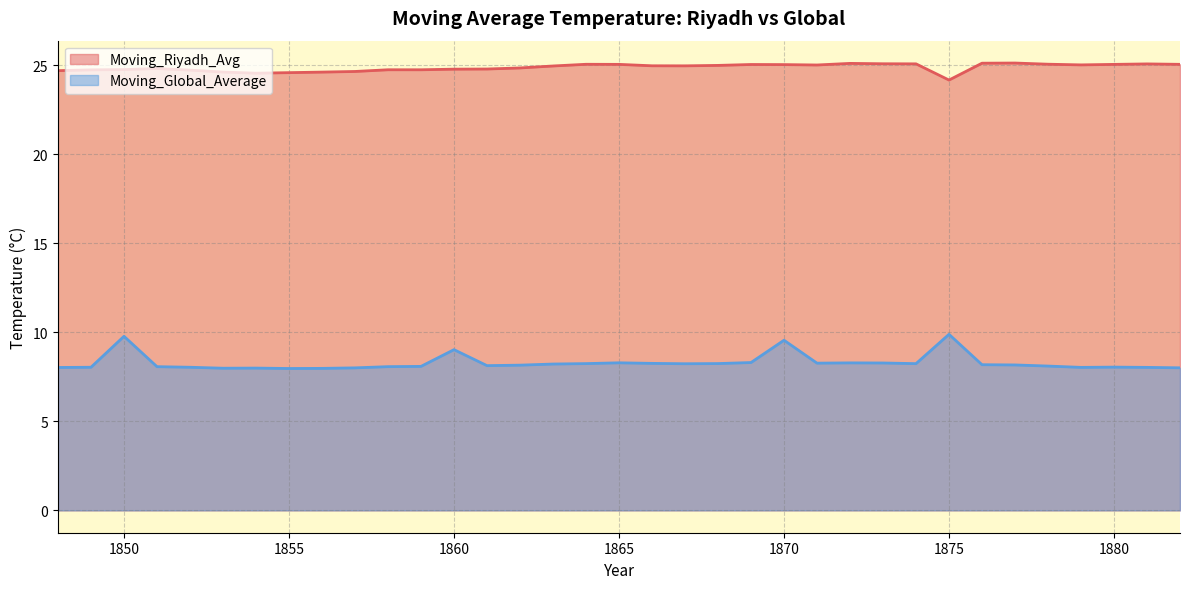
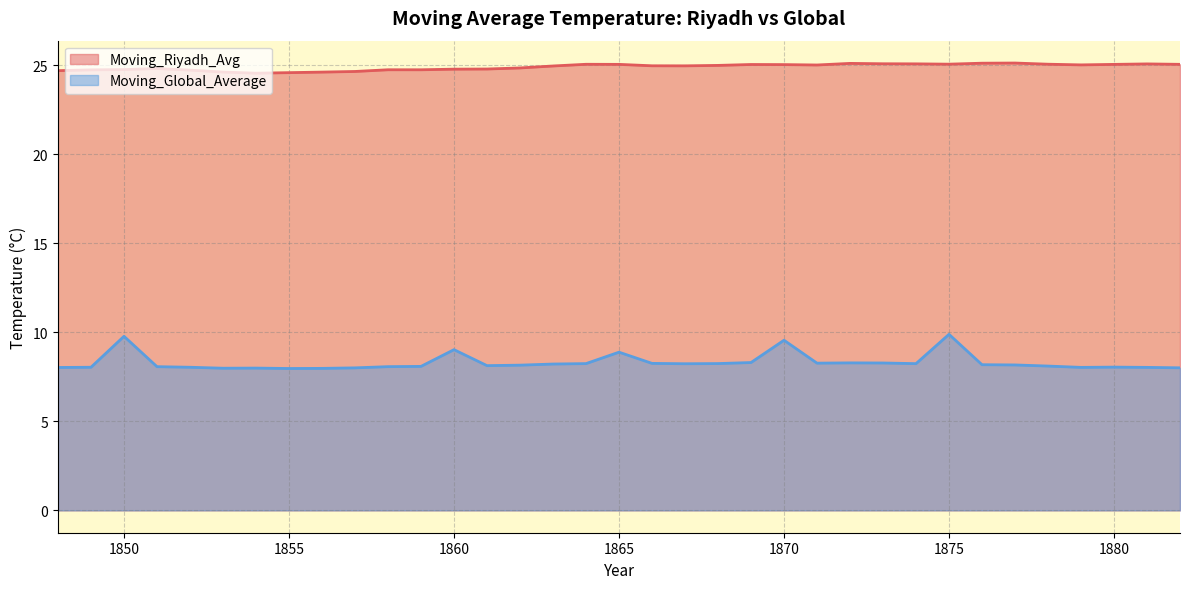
  {
    "Moving_Riyadh_Avg": {
      "1855": 24.6,
      "1860": 24.8,
      "1865": 25.1,
      "1870": 25.0,
-     "1875": 24.2,
+     "1875": 25.1,
      "1880": 25.1
    },
    "Moving_Global_Average": {
      "1850": 9.8,
      "1855": 8.0,
      "1860": 9.0,
-     "1865": 8.3,
+     "1865": 8.9,
      "1870": 9.6,
      "1875": 9.9,
      "1880": 8.0
    }
  }
